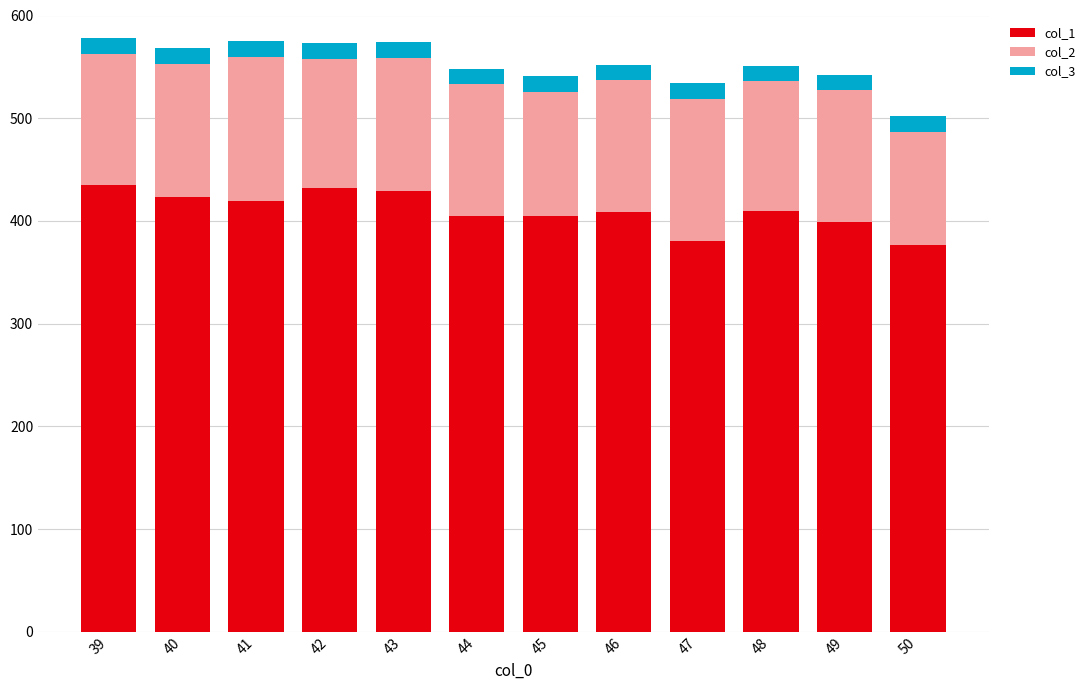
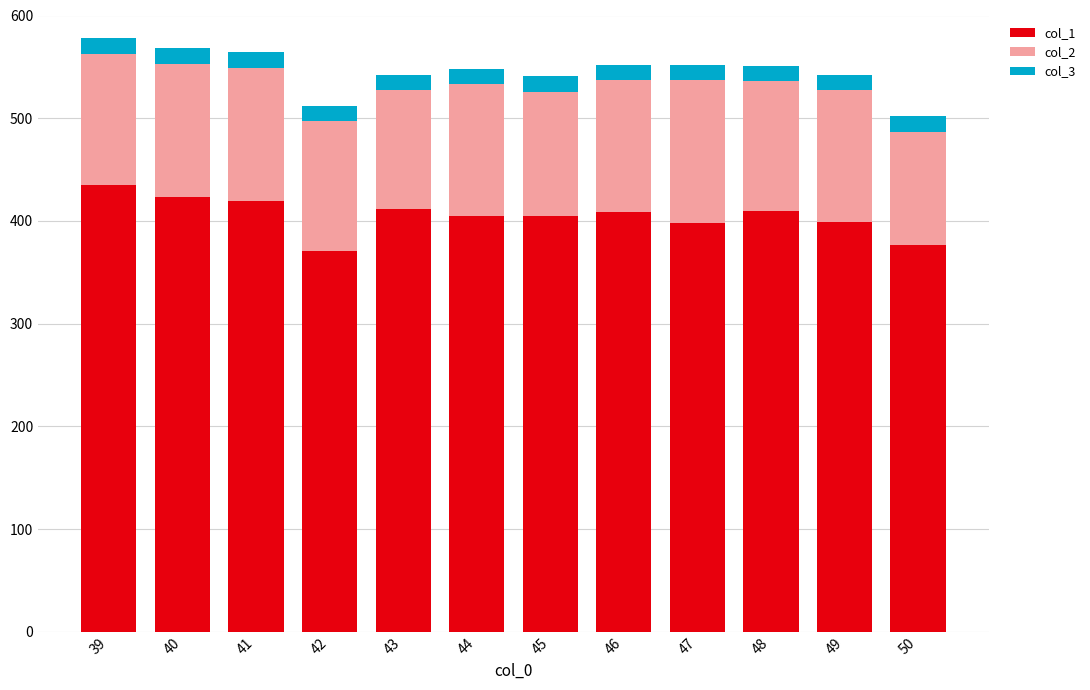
  {
    "col_1": {
      "39": 435,
      "40": 423,
      "41": 419,
-     "42": 432,
-     "43": 429,
+     "42": 371,
+     "43": 412,
      "44": 405,
      "45": 405,
      "46": 409,
-     "47": 380,
+     "47": 398,
      "48": 410,
      "49": 399,
      "50": 377
    },
    "col_2": {
      "39": 128,
      "40": 130,
-     "41": 141,
+     "41": 130,
      "42": 126,
-     "43": 130,
+     "43": 115,
      "44": 128,
      "45": 121,
      "46": 128,
      "47": 139,
      "48": 126,
      "49": 128,
      "50": 110
    },
    "col_3": {
      "39": 15,
      "40": 15,
      "41": 15,
      "42": 15,
      "43": 15,
      "44": 15,
      "45": 15,
      "46": 15,
      "47": 15,
      "48": 15,
      "49": 15,
      "50": 15
    }
  }
